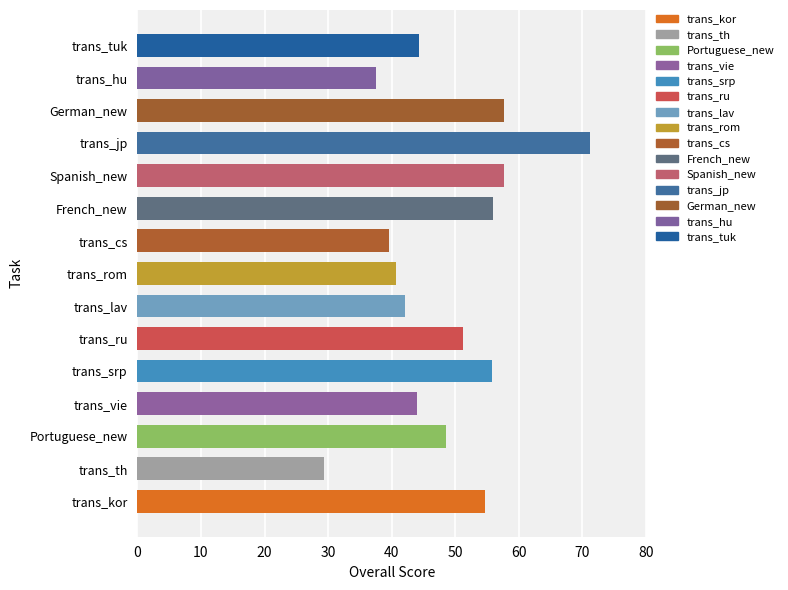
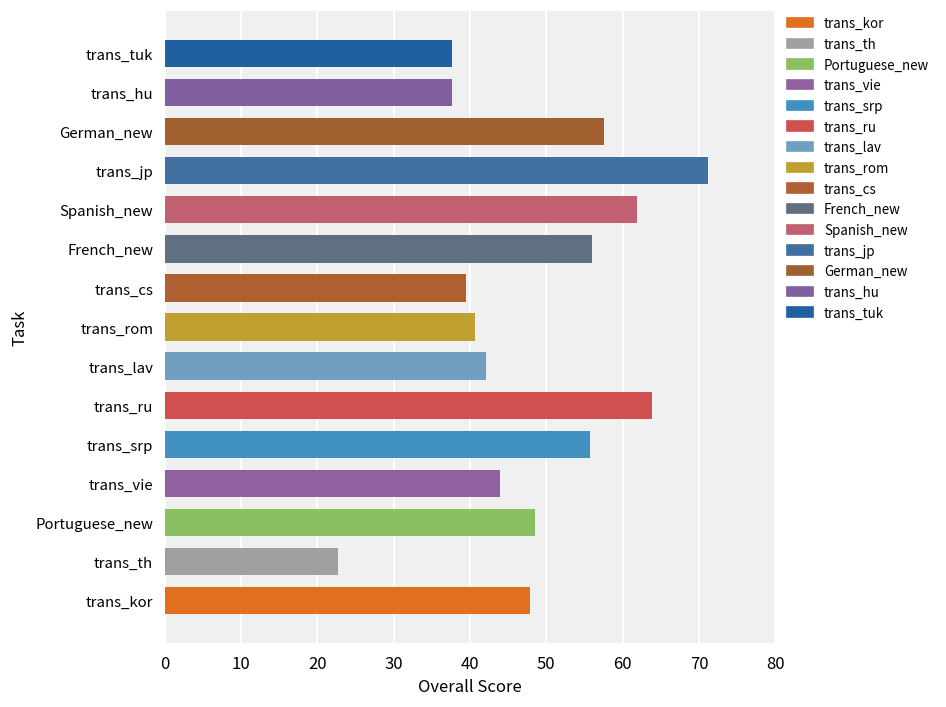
  {
-   "trans_tuk": 44,
+   "trans_tuk": 38,
    "trans_hu": 38,
    "German_new": 58,
    "trans_jp": 71,
-   "Spanish_new": 58,
+   "Spanish_new": 62,
    "French_new": 56,
    "trans_cs": 40,
    "trans_rom": 41,
    "trans_lav": 42,
-   "trans_ru": 51,
+   "trans_ru": 64,
    "trans_srp": 56,
    "trans_vie": 44,
    "Portuguese_new": 49,
-   "trans_th": 29,
-   "trans_kor": 55
+   "trans_th": 23,
+   "trans_kor": 48
  }
